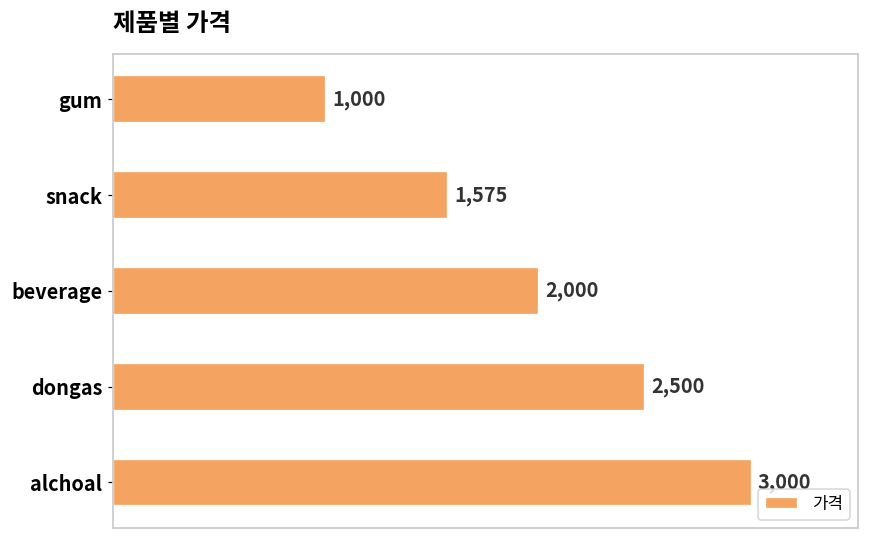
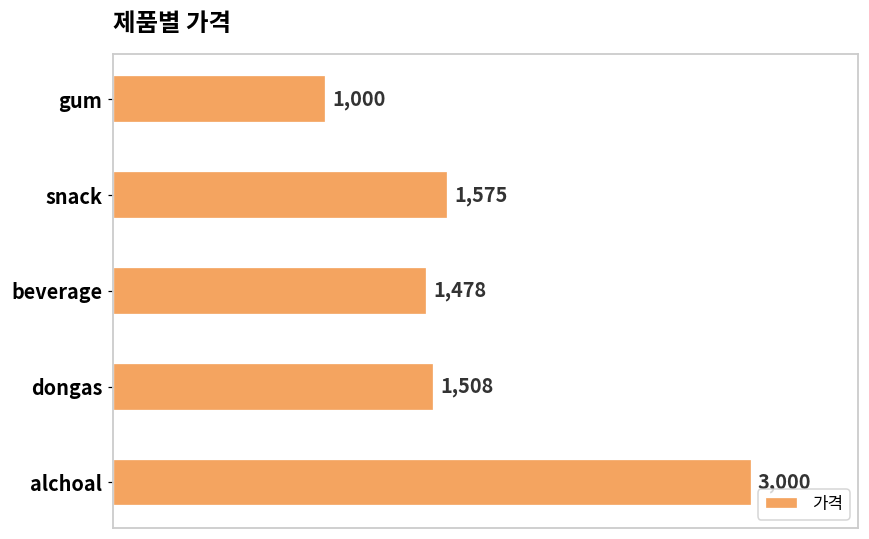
  {
    "gum": "1,000",
    "snack": "1,575",
-   "beverage": "2,000",
-   "dongas": "2,500"
+   "beverage": "1,478",
+   "dongas": "1,508"
  }
